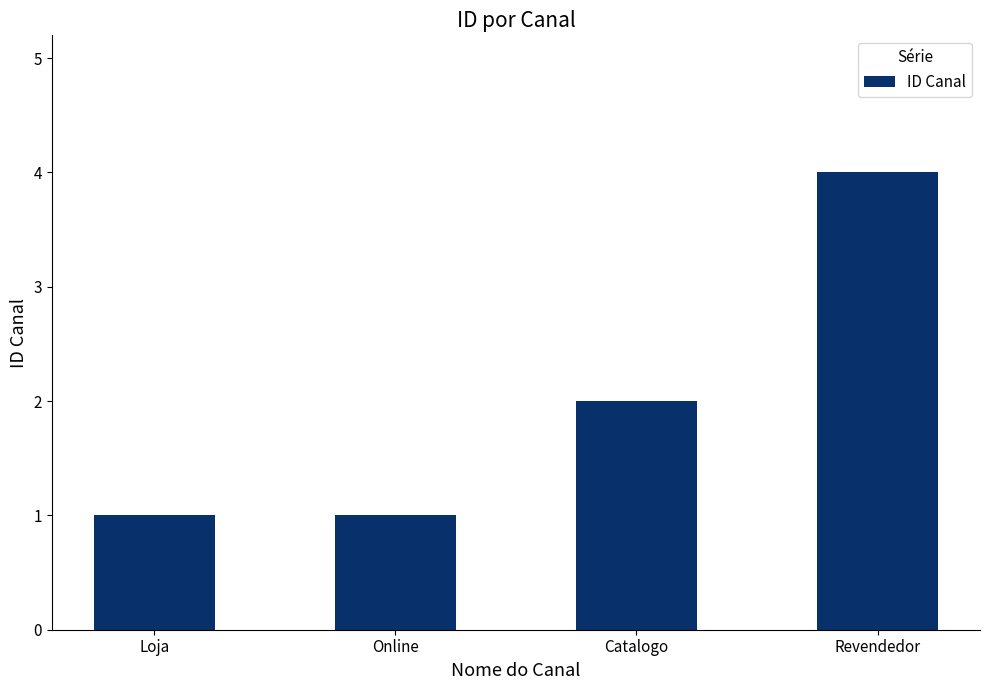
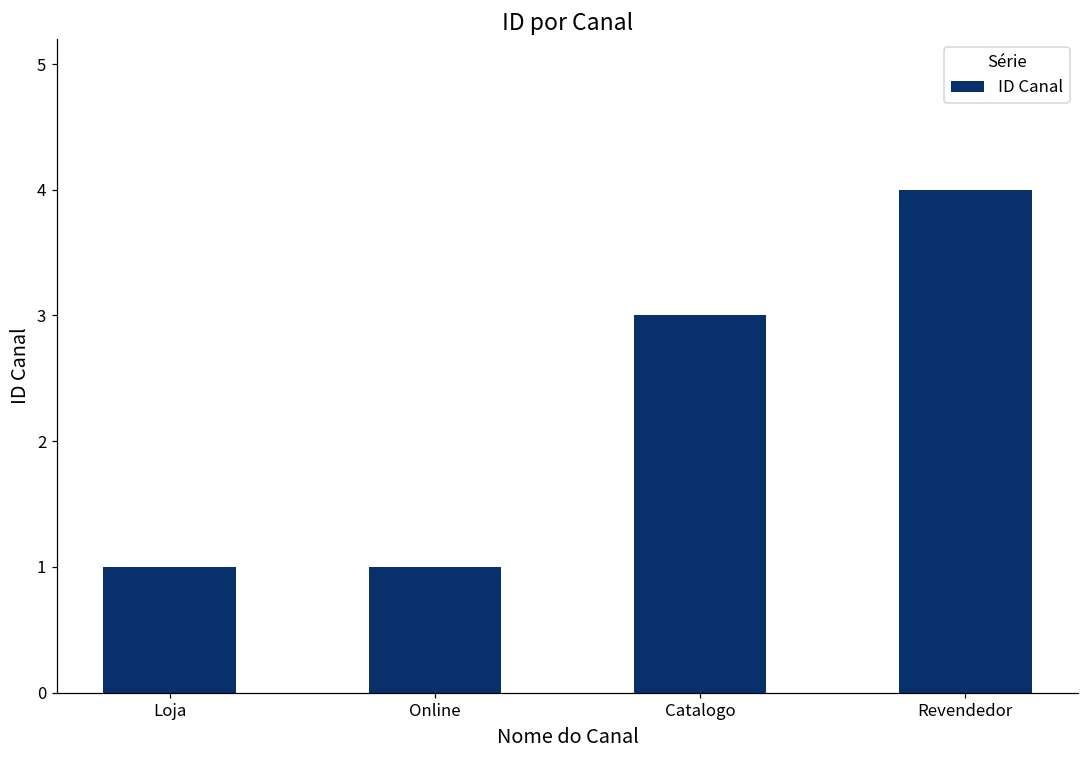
  {
    "Loja": 1,
    "Online": 1,
-   "Catalogo": 2,
+   "Catalogo": 3,
    "Revendedor": 4
  }
